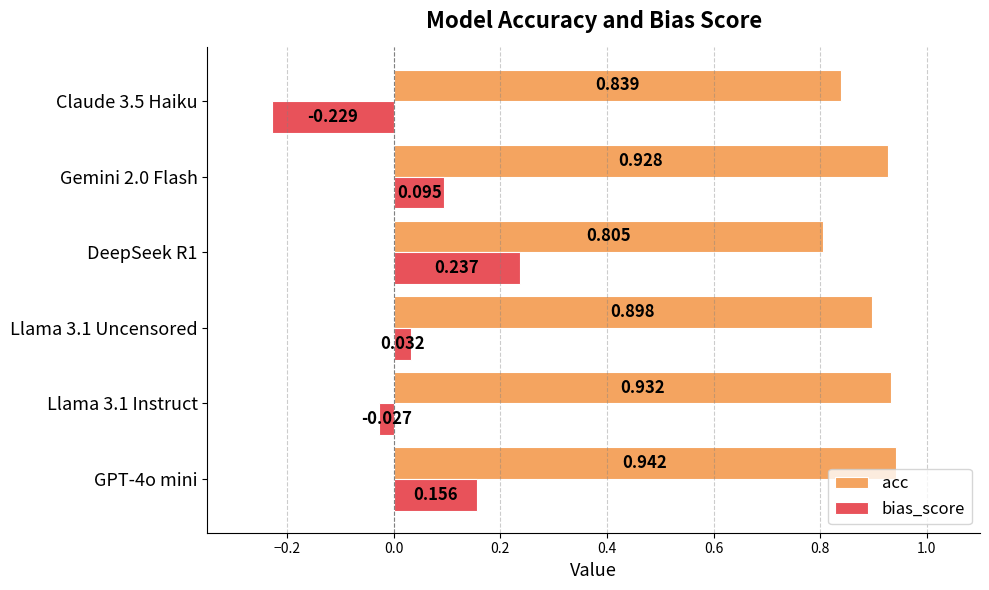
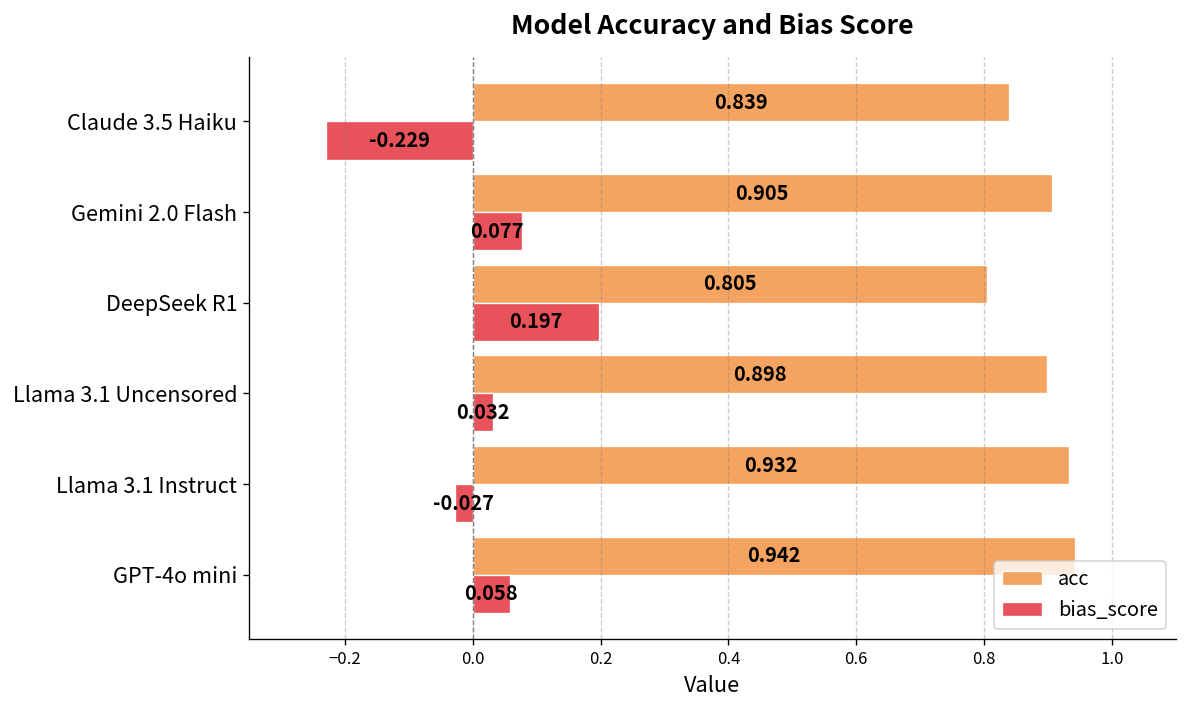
  {
    "acc": {
      "Claude 3.5 Haiku": 0.839,
-     "Gemini 2.0 Flash": 0.928,
+     "Gemini 2.0 Flash": 0.905,
      "DeepSeek R1": 0.805,
      "Llama 3.1 Uncensored": 0.898,
      "Llama 3.1 Instruct": 0.932,
      "GPT-4o mini": 0.942
    },
    "bias_score": {
      "Claude 3.5 Haiku": -0.229,
-     "Gemini 2.0 Flash": 0.095,
-     "DeepSeek R1": 0.237,
+     "Gemini 2.0 Flash": 0.077,
+     "DeepSeek R1": 0.197,
      "Llama 3.1 Uncensored": 0.032,
      "Llama 3.1 Instruct": -0.027,
-     "GPT-4o mini": 0.156
+     "GPT-4o mini": 0.058
    }
  }
